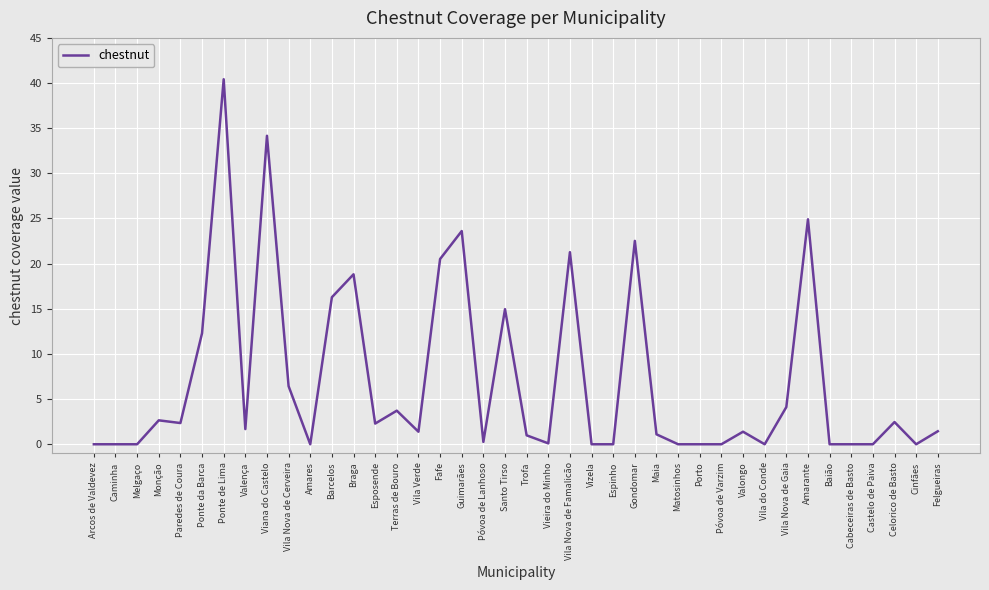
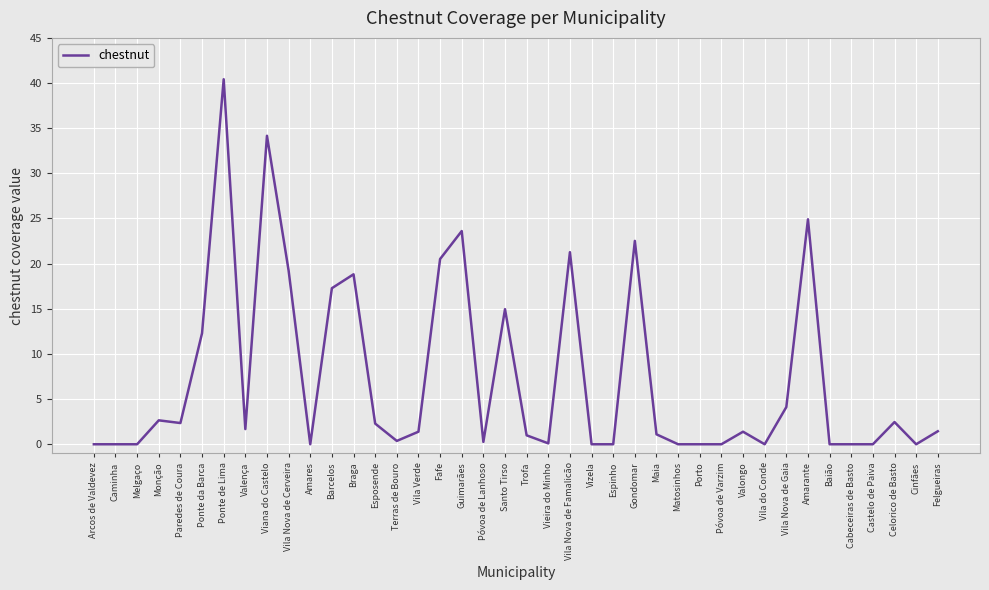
  {
    "Arcos de Valdevez": 0,
    "Caminha": 0,
    "Melgaço": 0,
    "Monção": 3,
    "Paredes de Coura": 2,
    "Ponte da Barca": 12,
    "Ponte de Lima": 40,
    "Valença": 2,
    "Viana do Castelo": 34,
-   "Vila Nova de Cerveira": 6,
+   "Vila Nova de Cerveira": 19,
    "Amares": 0,
-   "Barcelos": 16,
+   "Barcelos": 17,
    "Braga": 19,
    "Esposende": 2,
-   "Terras de Bouro": 4,
+   "Terras de Bouro": 0,
    "Vila Verde": 1,
    "Fafe": 21,
    "Guimarães": 24,
    "Póvoa de Lanhoso": 0,
    "Santo Tirso": 15,
    "Trofa": 1,
    "Vieira do Minho": 0,
    "Vila Nova de Famalicão": 21,
    "Vizela": 0,
    "Espinho": 0,
    "Gondomar": 23,
    "Maia": 1,
    "Matosinhos": 0,
    "Porto": 0,
    "Póvoa de Varzim": 0,
    "Valongo": 1,
    "Vila do Conde": 0,
    "Vila Nova de Gaia": 4,
    "Amarante": 25,
    "Baião": 0,
    "Cabeceiras de Basto": 0,
    "Castelo de Paiva": 0,
    "Celorico de Basto": 2,
    "Cinfães": 0,
    "Felgueiras": 1
  }
